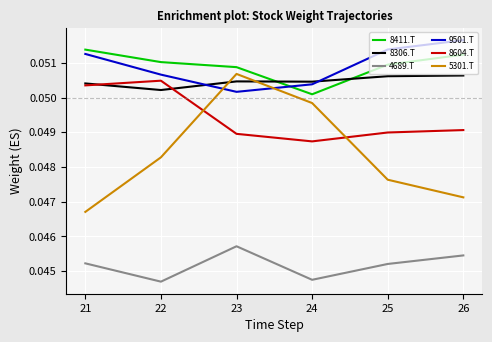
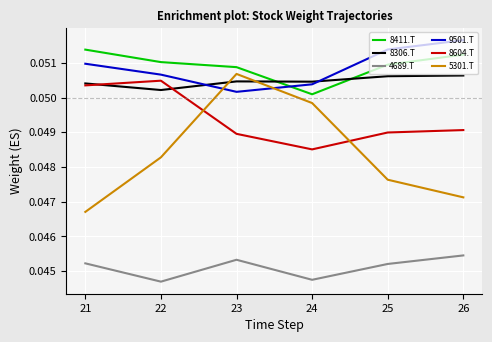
  {
    "8411.T": {
      "21": 0.0514,
      "22": 0.0510,
      "23": 0.0509,
      "24": 0.0501
    },
    "8306.T": {
      "22": 0.0502,
      "23": 0.0505,
      "24": 0.0505,
      "25": 0.0506,
      "26": 0.0506
    },
    "4689.T": {
      "21": 0.0452,
      "22": 0.0447,
-     "23": 0.0457,
+     "23": 0.0453,
      "24": 0.0447,
      "25": 0.0452,
      "26": 0.0455
    },
    "9501.T": {
-     "21": 0.0513,
+     "21": 0.0510,
      "22": 0.0507,
      "23": 0.0502,
      "24": 0.0504
    },
    "8604.T": {
      "22": 0.0505,
      "23": 0.0490,
-     "24": 0.0487,
+     "24": 0.0485,
      "25": 0.0490,
      "26": 0.0491
    },
    "5301.T": {
      "21": 0.0467,
      "22": 0.0483,
      "23": 0.0507,
      "24": 0.0498,
      "25": 0.0476,
      "26": 0.0471
    }
  }
